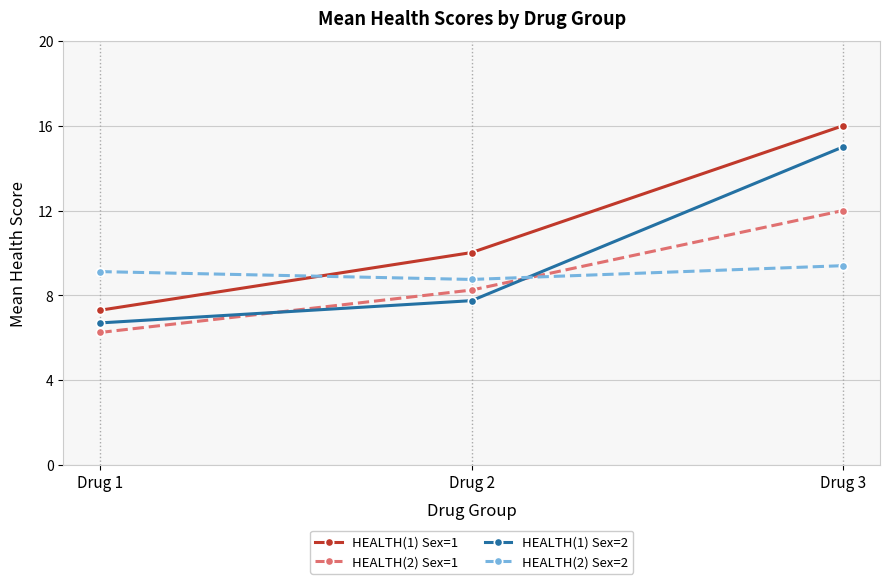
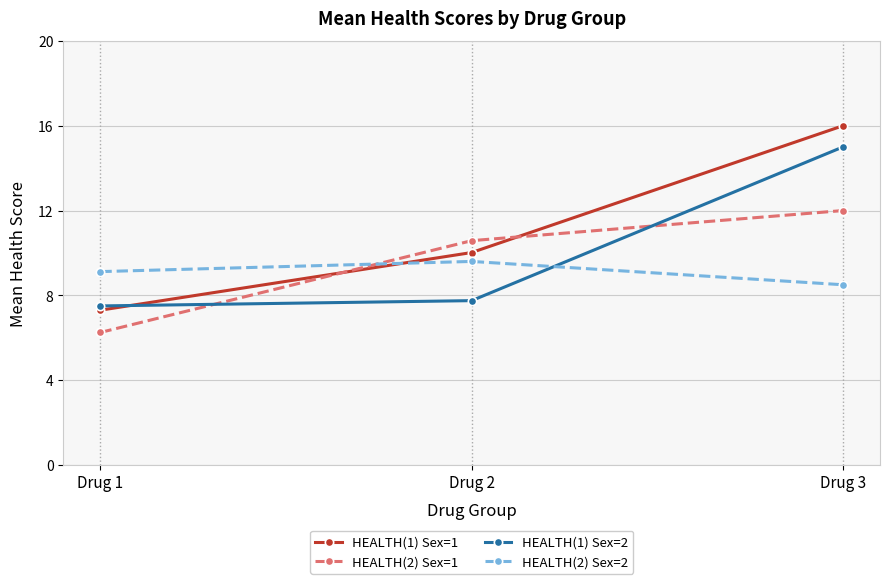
  {
    "HEALTH(1) Sex=1": {
      "Drug 1": 7.3,
      "Drug 2": 10.0,
      "Drug 3": 16.0
    },
    "HEALTH(2) Sex=1": {
      "Drug 1": 6.3,
-     "Drug 2": 8.3,
+     "Drug 2": 10.6,
      "Drug 3": 12.0
    },
    "HEALTH(1) Sex=2": {
-     "Drug 1": 6.7,
+     "Drug 1": 7.5,
      "Drug 2": 7.8,
      "Drug 3": 15.0
    },
    "HEALTH(2) Sex=2": {
      "Drug 1": 9.1,
-     "Drug 2": 8.8,
-     "Drug 3": 9.4
+     "Drug 2": 9.6,
+     "Drug 3": 8.5
    }
  }
